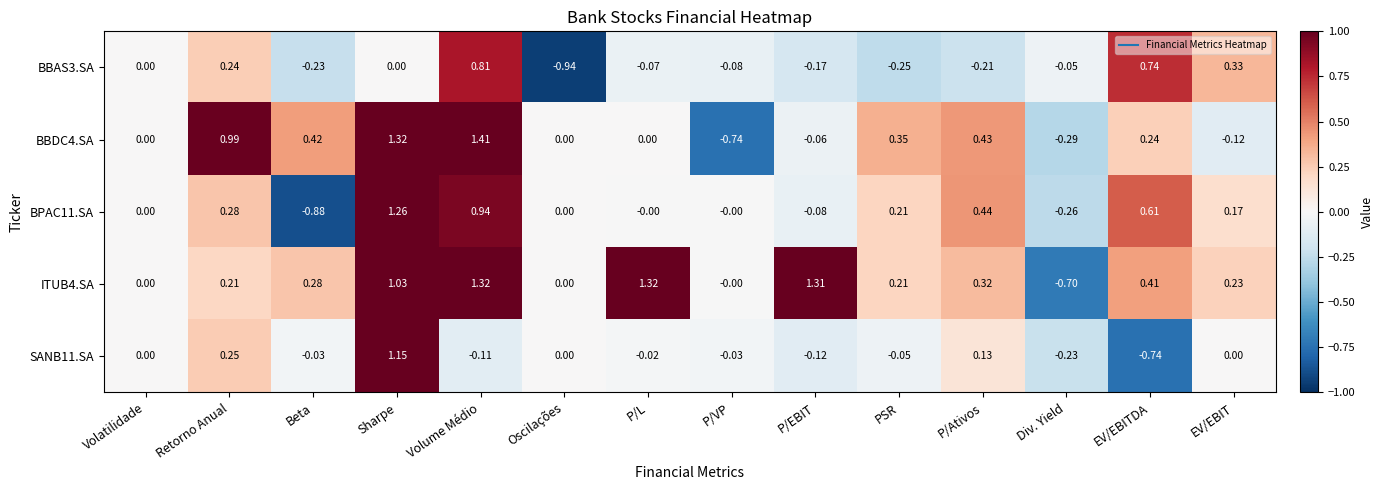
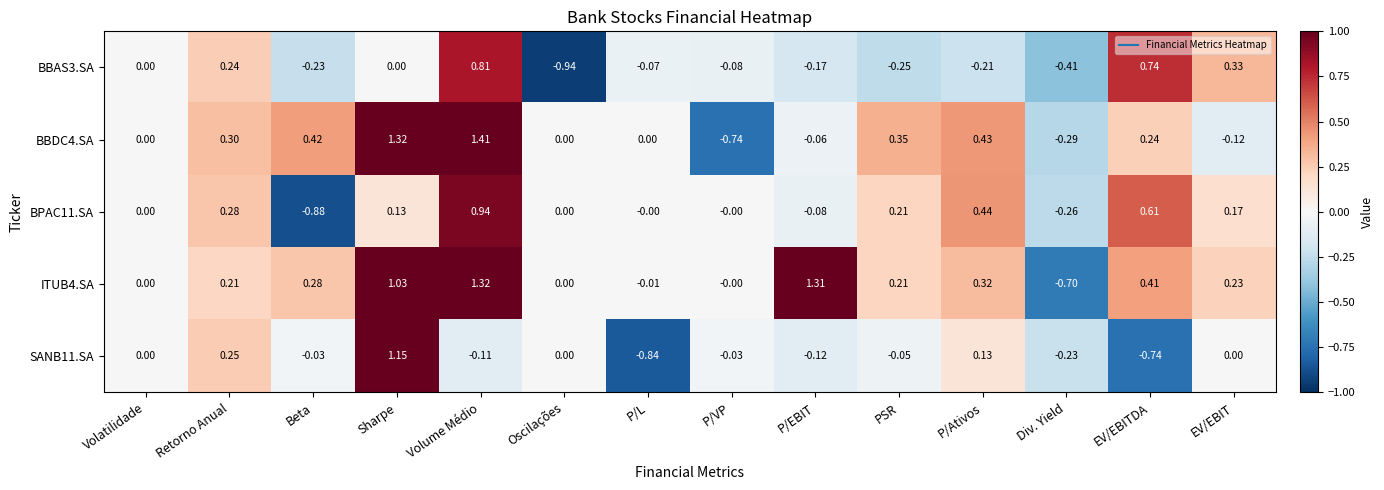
  {
    "BBAS3.SA": {
      "Volatilidade": 0.00,
      "Retorno Anual": 0.24,
      "Beta": -0.23,
      "Sharpe": 0.00,
      "Volume Médio": 0.81,
      "Oscilações": -0.94,
      "P/L": -0.07,
      "P/VP": -0.08,
      "P/EBIT": -0.17,
      "PSR": -0.25,
      "P/Ativos": -0.21,
-     "Div. Yield": -0.05,
+     "Div. Yield": -0.41,
      "EV/EBITDA": 0.74,
      "EV/EBIT": 0.33
    },
    "BBDC4.SA": {
      "Volatilidade": 0.00,
-     "Retorno Anual": 0.99,
+     "Retorno Anual": 0.30,
      "Beta": 0.42,
      "Sharpe": 1.32,
      "Volume Médio": 1.41,
      "Oscilações": 0.00,
      "P/L": 0.00,
      "P/VP": -0.74,
      "P/EBIT": -0.06,
      "PSR": 0.35,
      "P/Ativos": 0.43,
      "Div. Yield": -0.29,
      "EV/EBITDA": 0.24,
      "EV/EBIT": -0.12
    },
    "BPAC11.SA": {
      "Volatilidade": 0.00,
      "Retorno Anual": 0.28,
      "Beta": -0.88,
-     "Sharpe": 1.26,
+     "Sharpe": 0.13,
      "Volume Médio": 0.94,
      "Oscilações": 0.00,
      "P/L": -0.00,
      "P/VP": -0.00,
      "P/EBIT": -0.08,
      "PSR": 0.21,
      "P/Ativos": 0.44,
      "Div. Yield": -0.26,
      "EV/EBITDA": 0.61,
      "EV/EBIT": 0.17
    },
    "ITUB4.SA": {
      "Volatilidade": 0.00,
      "Retorno Anual": 0.21,
      "Beta": 0.28,
      "Sharpe": 1.03,
      "Volume Médio": 1.32,
      "Oscilações": 0.00,
-     "P/L": 1.32,
+     "P/L": -0.01,
      "P/VP": -0.00,
      "P/EBIT": 1.31,
      "PSR": 0.21,
      "P/Ativos": 0.32,
      "Div. Yield": -0.70,
      "EV/EBITDA": 0.41,
      "EV/EBIT": 0.23
    },
    "SANB11.SA": {
      "Volatilidade": 0.00,
      "Retorno Anual": 0.25,
      "Beta": -0.03,
      "Sharpe": 1.15,
      "Volume Médio": -0.11,
      "Oscilações": 0.00,
-     "P/L": -0.02,
+     "P/L": -0.84,
      "P/VP": -0.03,
      "P/EBIT": -0.12,
      "PSR": -0.05,
      "P/Ativos": 0.13,
      "Div. Yield": -0.23,
      "EV/EBITDA": -0.74,
      "EV/EBIT": 0.00
    }
  }
